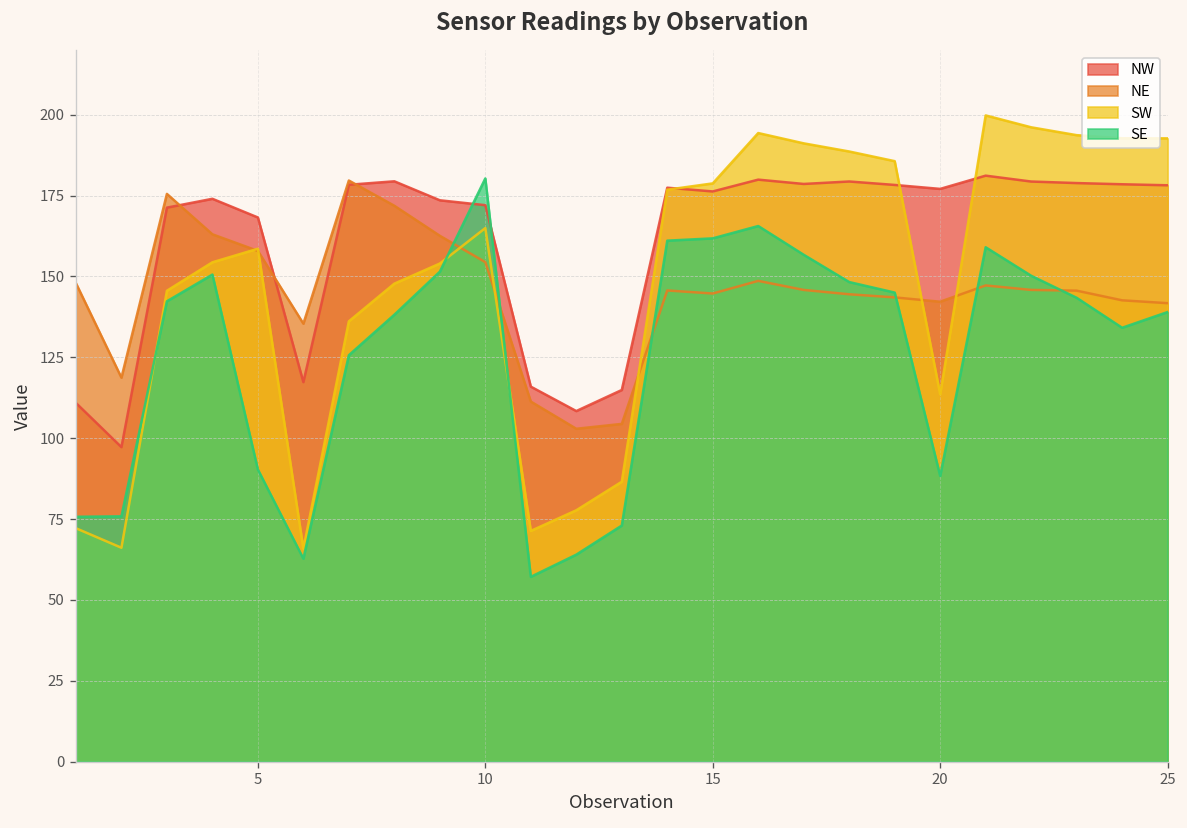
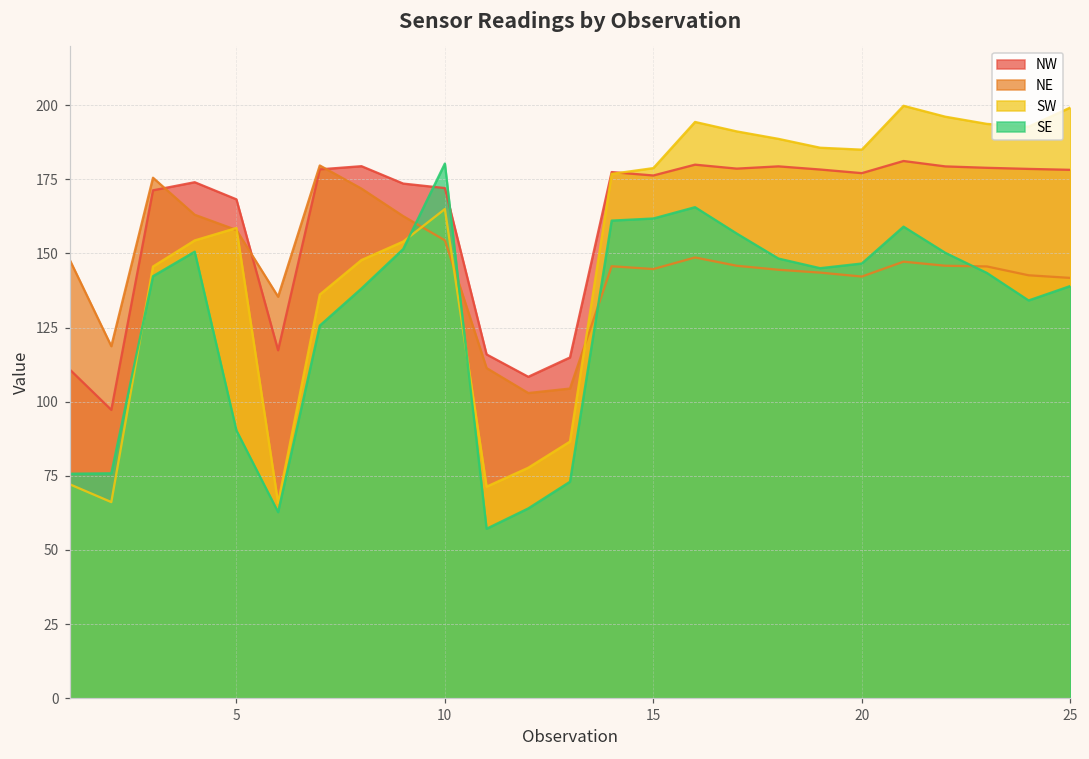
  {
    "SW": {
      "10": 165,
      "15": 179,
-     "20": 114,
-     "25": 193
+     "20": 185,
+     "25": 199
    },
    "SE": {
      "5": 90,
      "10": 180,
      "15": 162,
-     "20": 88,
+     "20": 147,
      "25": 139
    }
  }
